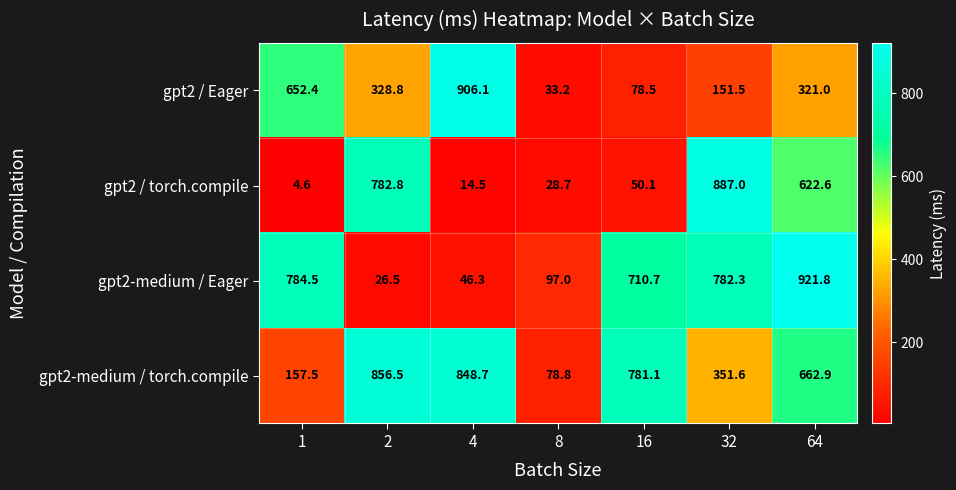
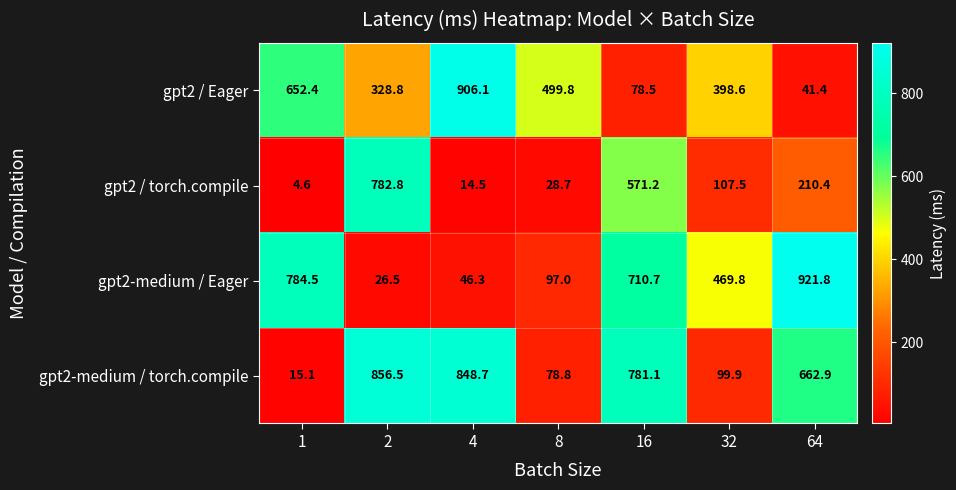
  {
    "gpt2 / Eager": {
      "1": 652.4,
      "2": 328.8,
      "4": 906.1,
-     "8": 33.2,
+     "8": 499.8,
      "16": 78.5,
-     "32": 151.5,
-     "64": 321.0
+     "32": 398.6,
+     "64": 41.4
    },
    "gpt2 / torch.compile": {
      "1": 4.6,
      "2": 782.8,
      "4": 14.5,
      "8": 28.7,
-     "16": 50.1,
-     "32": 887.0,
-     "64": 622.6
+     "16": 571.2,
+     "32": 107.5,
+     "64": 210.4
    },
    "gpt2-medium / Eager": {
      "1": 784.5,
      "2": 26.5,
      "4": 46.3,
      "8": 97.0,
      "16": 710.7,
-     "32": 782.3,
+     "32": 469.8,
      "64": 921.8
    },
    "gpt2-medium / torch.compile": {
-     "1": 157.5,
+     "1": 15.1,
      "2": 856.5,
      "4": 848.7,
      "8": 78.8,
      "16": 781.1,
-     "32": 351.6,
+     "32": 99.9,
      "64": 662.9
    }
  }
